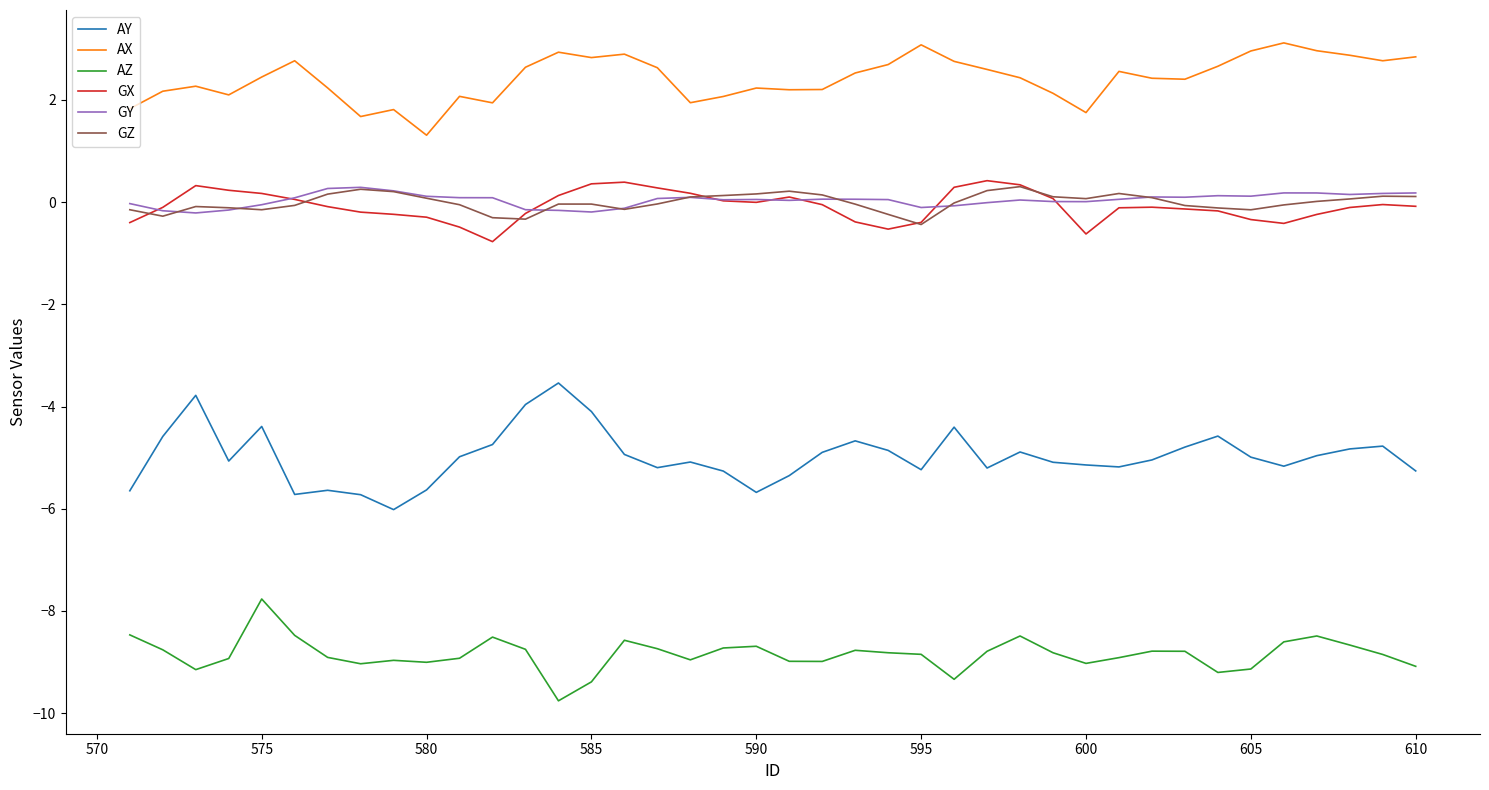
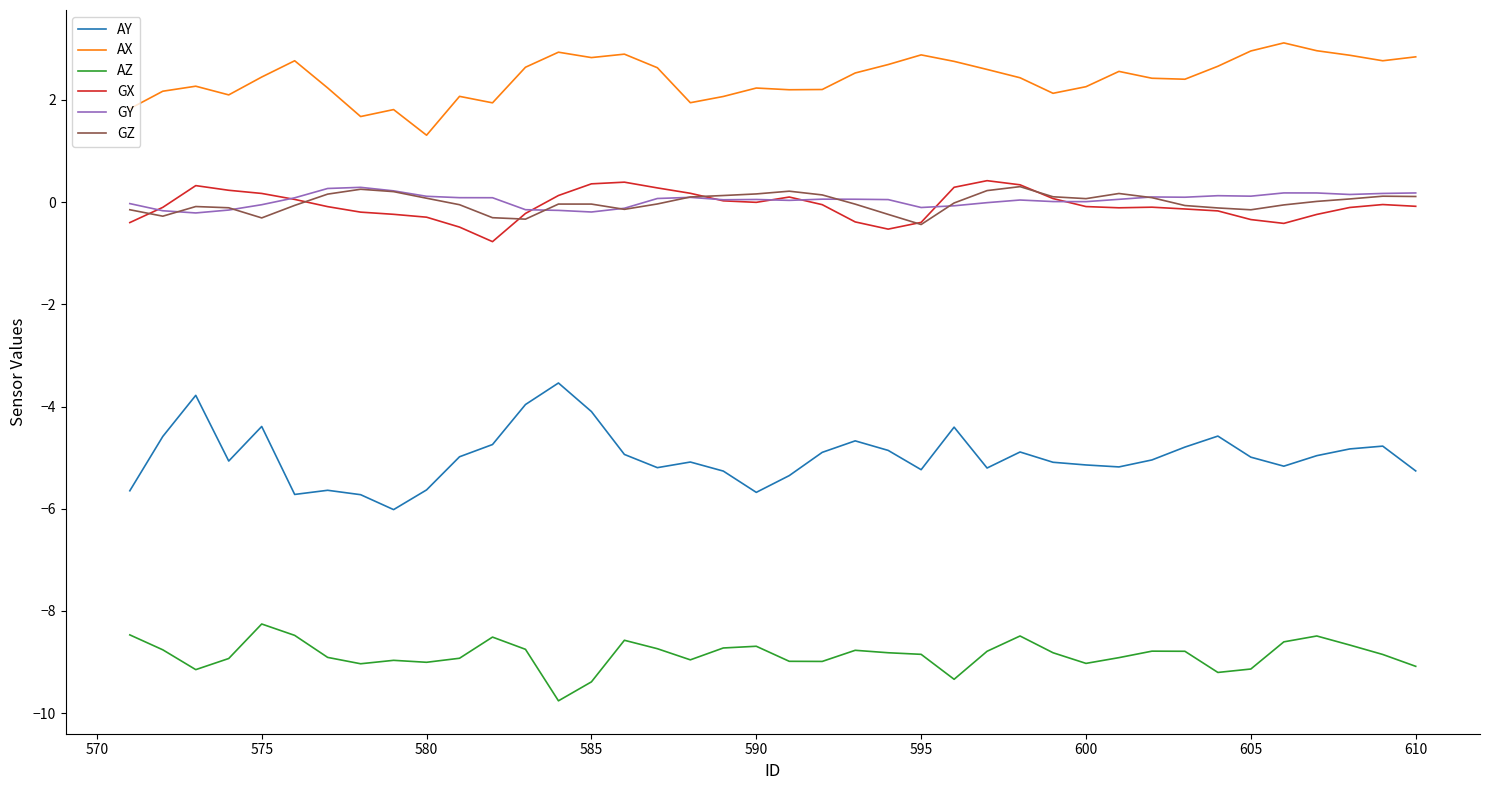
  {
    "AY": {
      "575": -4.4,
      "580": -5.6,
      "585": -4.1,
      "590": -5.7,
      "595": -5.2,
      "600": -5.1,
      "605": -5.0,
      "610": -5.3
    },
    "AX": {
      "575": 2.4,
      "580": 1.3,
      "585": 2.8,
      "590": 2.2,
-     "595": 3.1,
-     "600": 1.8,
+     "595": 2.9,
+     "600": 2.3,
      "605": 3.0,
      "610": 2.8
    },
    "AZ": {
-     "575": -7.8,
+     "575": -8.3,
      "580": -9.0,
      "585": -9.4,
      "590": -8.7,
      "595": -8.8,
      "600": -9.0,
      "605": -9.1,
      "610": -9.1
    },
    "GX": {
      "575": 0.2,
      "580": -0.3,
      "585": 0.4,
      "590": 0.0,
-     "600": -0.6,
+     "600": -0.1,
      "605": -0.3,
      "610": -0.1
    },
    "GY": {
      "575": 0.0,
      "585": -0.2,
      "590": 0.1,
      "595": -0.1,
      "600": 0.0,
      "605": 0.1,
      "610": 0.2
    },
    "GZ": {
-     "575": -0.1,
+     "575": -0.3,
      "585": 0.0,
      "590": 0.2,
      "600": 0.1,
      "605": -0.1,
      "610": 0.1
    }
  }
